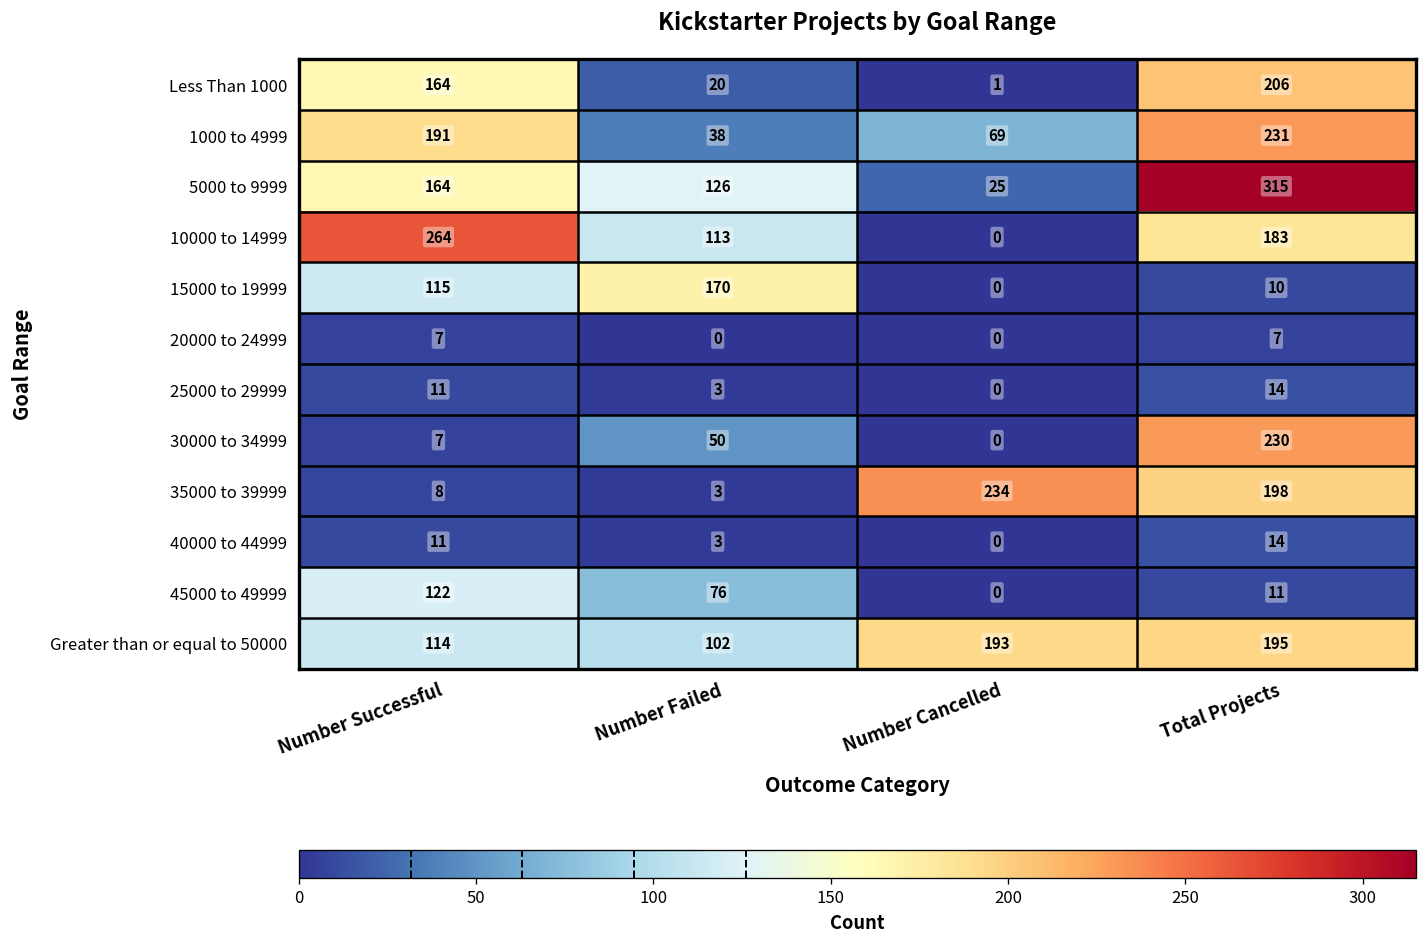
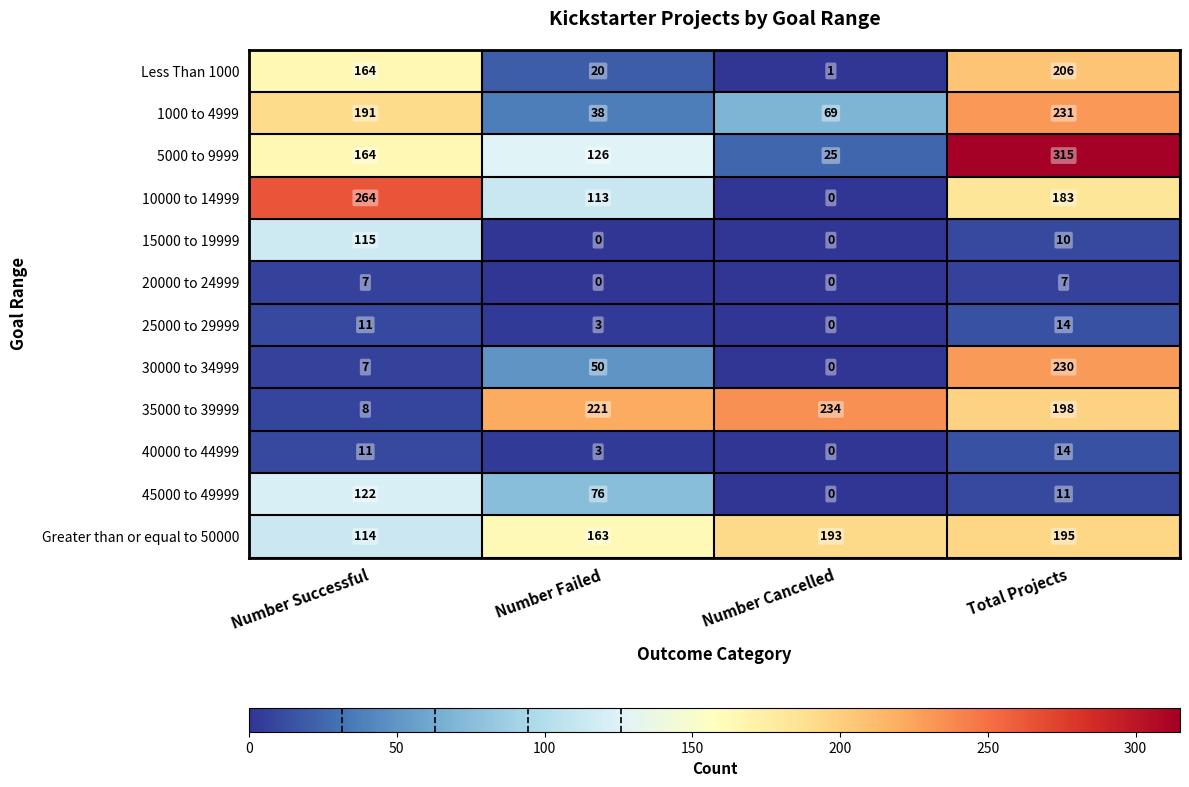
  {
    "15000 to 19999": {
-     "Number Failed": 170
+     "Number Failed": 0
    },
    "35000 to 39999": {
-     "Number Failed": 3
+     "Number Failed": 221
    },
    "Greater than or equal to 50000": {
-     "Number Failed": 102
+     "Number Failed": 163
    }
  }
